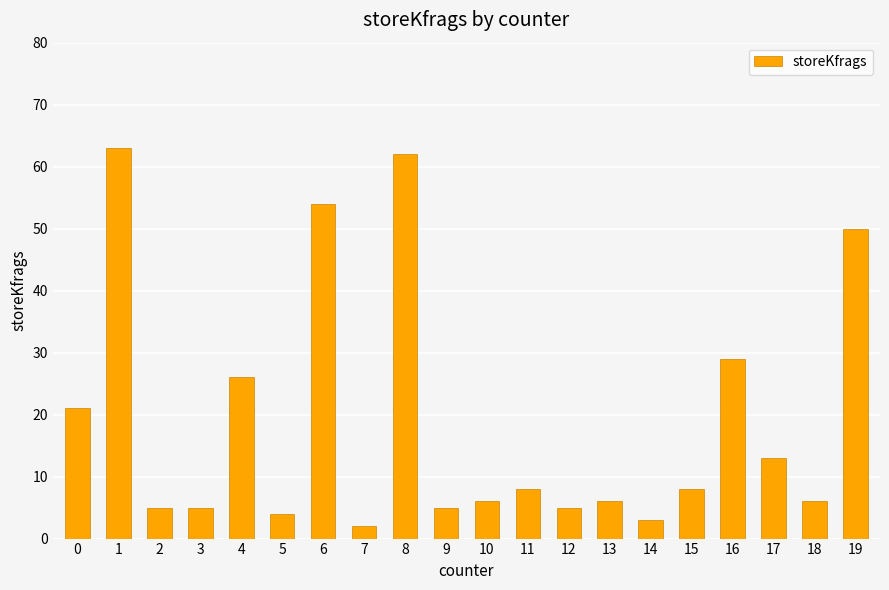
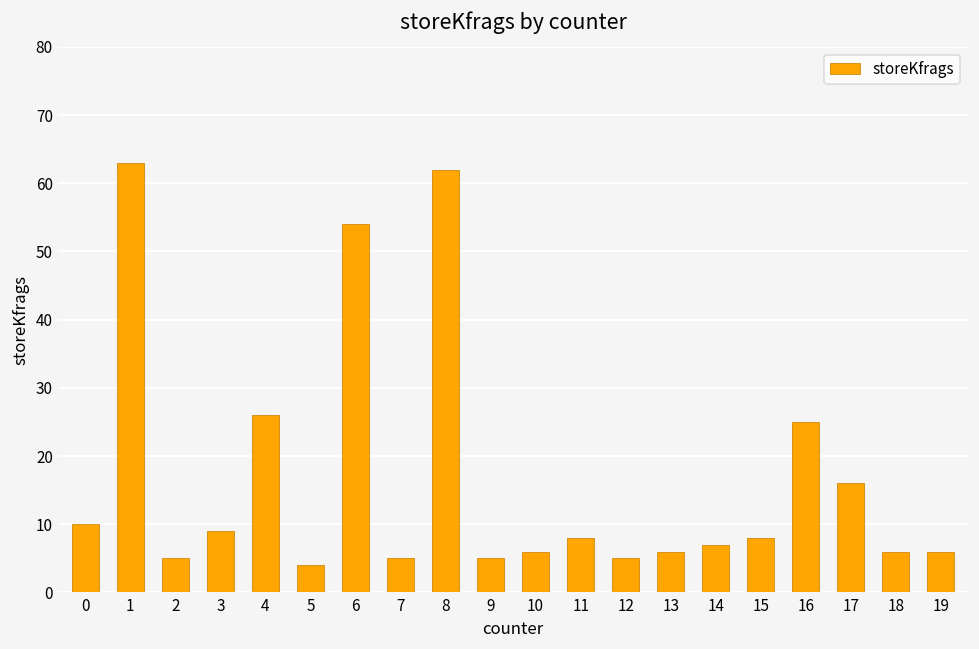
  {
-   "0": 21,
+   "0": 10,
    "1": 63,
    "2": 5,
-   "3": 5,
+   "3": 9,
    "4": 26,
    "5": 4,
    "6": 54,
-   "7": 2,
+   "7": 5,
    "8": 62,
    "9": 5,
    "10": 6,
    "11": 8,
    "12": 5,
    "13": 6,
-   "14": 3,
+   "14": 7,
    "15": 8,
-   "16": 29,
-   "17": 13,
+   "16": 25,
+   "17": 16,
    "18": 6,
-   "19": 50
+   "19": 6
  }
